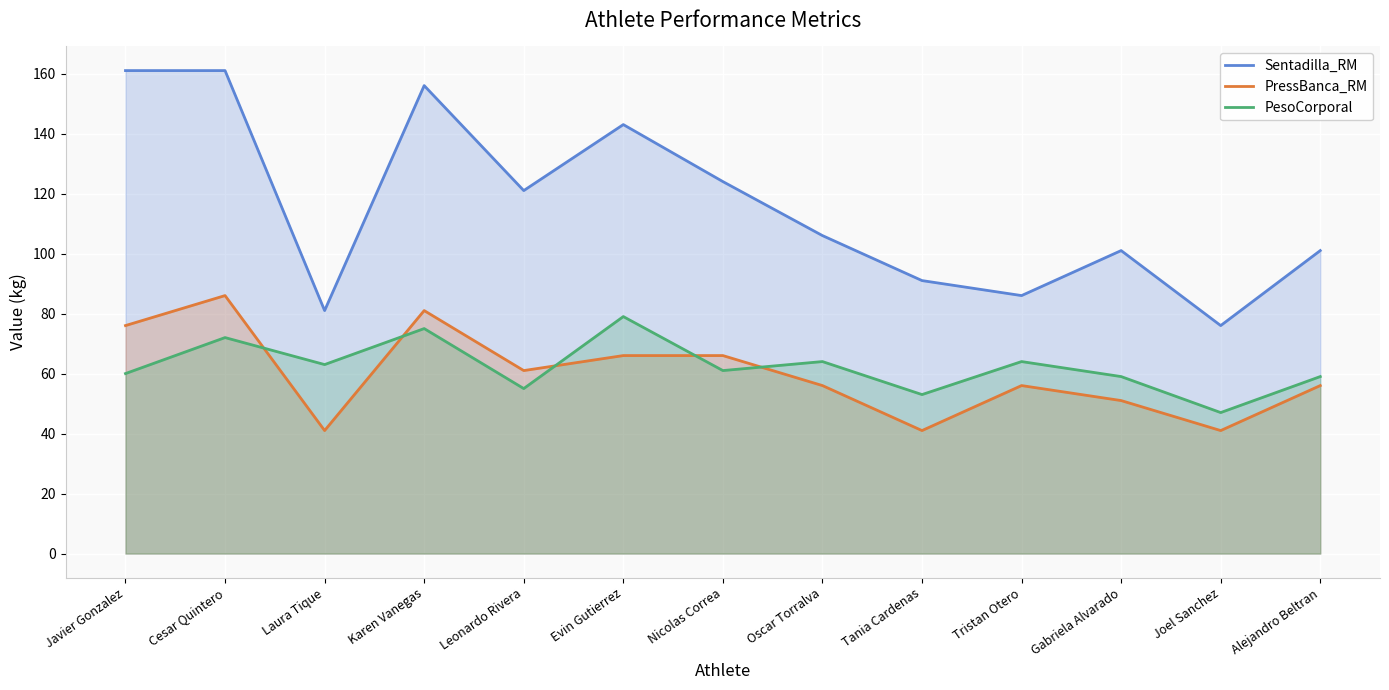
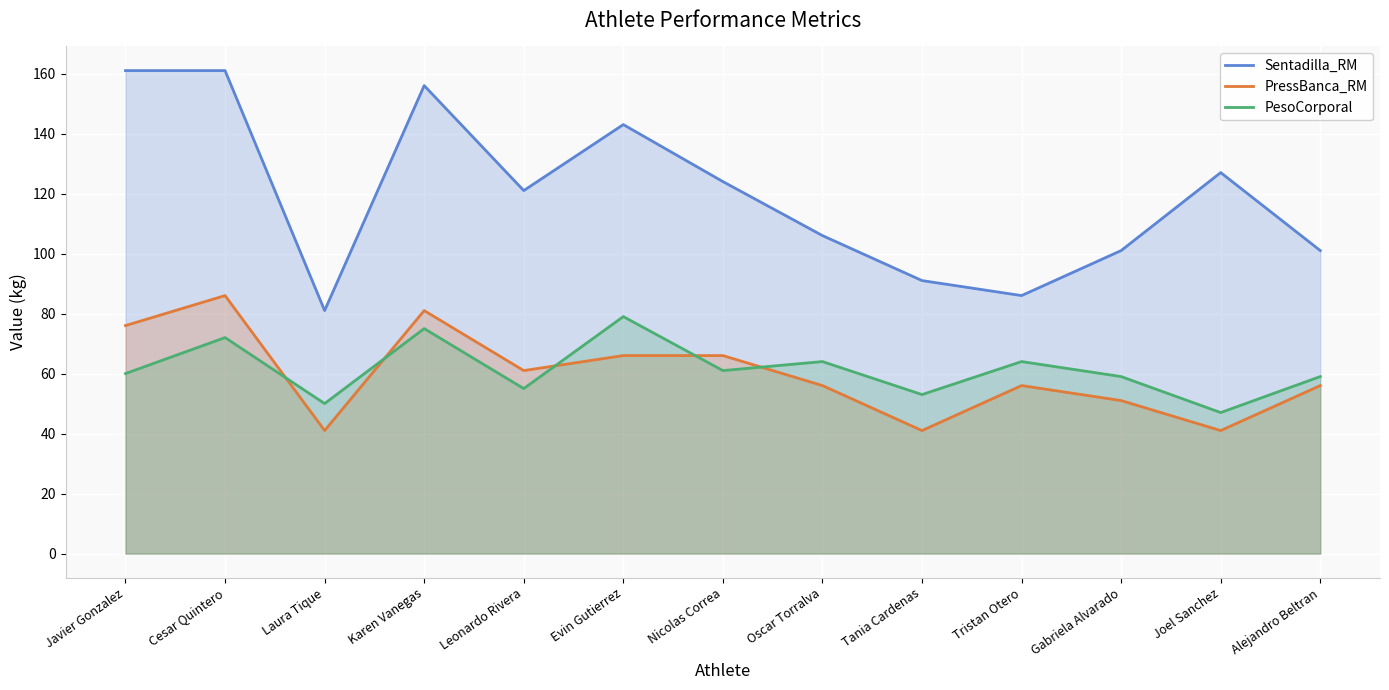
  {
    "Sentadilla_RM": {
      "Javier Gonzalez": 161,
      "Cesar Quintero": 161,
      "Laura Tique": 81,
      "Karen Vanegas": 156,
      "Leonardo Rivera": 121,
      "Evin Gutierrez": 143,
      "Nicolas Correa": 124,
      "Oscar Torralva": 106,
      "Tania Cardenas": 91,
      "Tristan Otero": 86,
      "Gabriela Alvarado": 101,
-     "Joel Sanchez": 76,
+     "Joel Sanchez": 127,
      "Alejandro Beltran": 101
    },
    "PressBanca_RM": {
      "Javier Gonzalez": 76,
      "Cesar Quintero": 86,
      "Laura Tique": 41,
      "Karen Vanegas": 81,
      "Leonardo Rivera": 61,
      "Evin Gutierrez": 66,
      "Nicolas Correa": 66,
      "Oscar Torralva": 56,
      "Tania Cardenas": 41,
      "Tristan Otero": 56,
      "Gabriela Alvarado": 51,
      "Joel Sanchez": 41,
      "Alejandro Beltran": 56
    },
    "PesoCorporal": {
      "Javier Gonzalez": 60,
      "Cesar Quintero": 72,
-     "Laura Tique": 63,
+     "Laura Tique": 50,
      "Karen Vanegas": 75,
      "Leonardo Rivera": 55,
      "Evin Gutierrez": 79,
      "Nicolas Correa": 61,
      "Oscar Torralva": 64,
      "Tania Cardenas": 53,
      "Tristan Otero": 64,
      "Gabriela Alvarado": 59,
      "Joel Sanchez": 47,
      "Alejandro Beltran": 59
    }
  }
